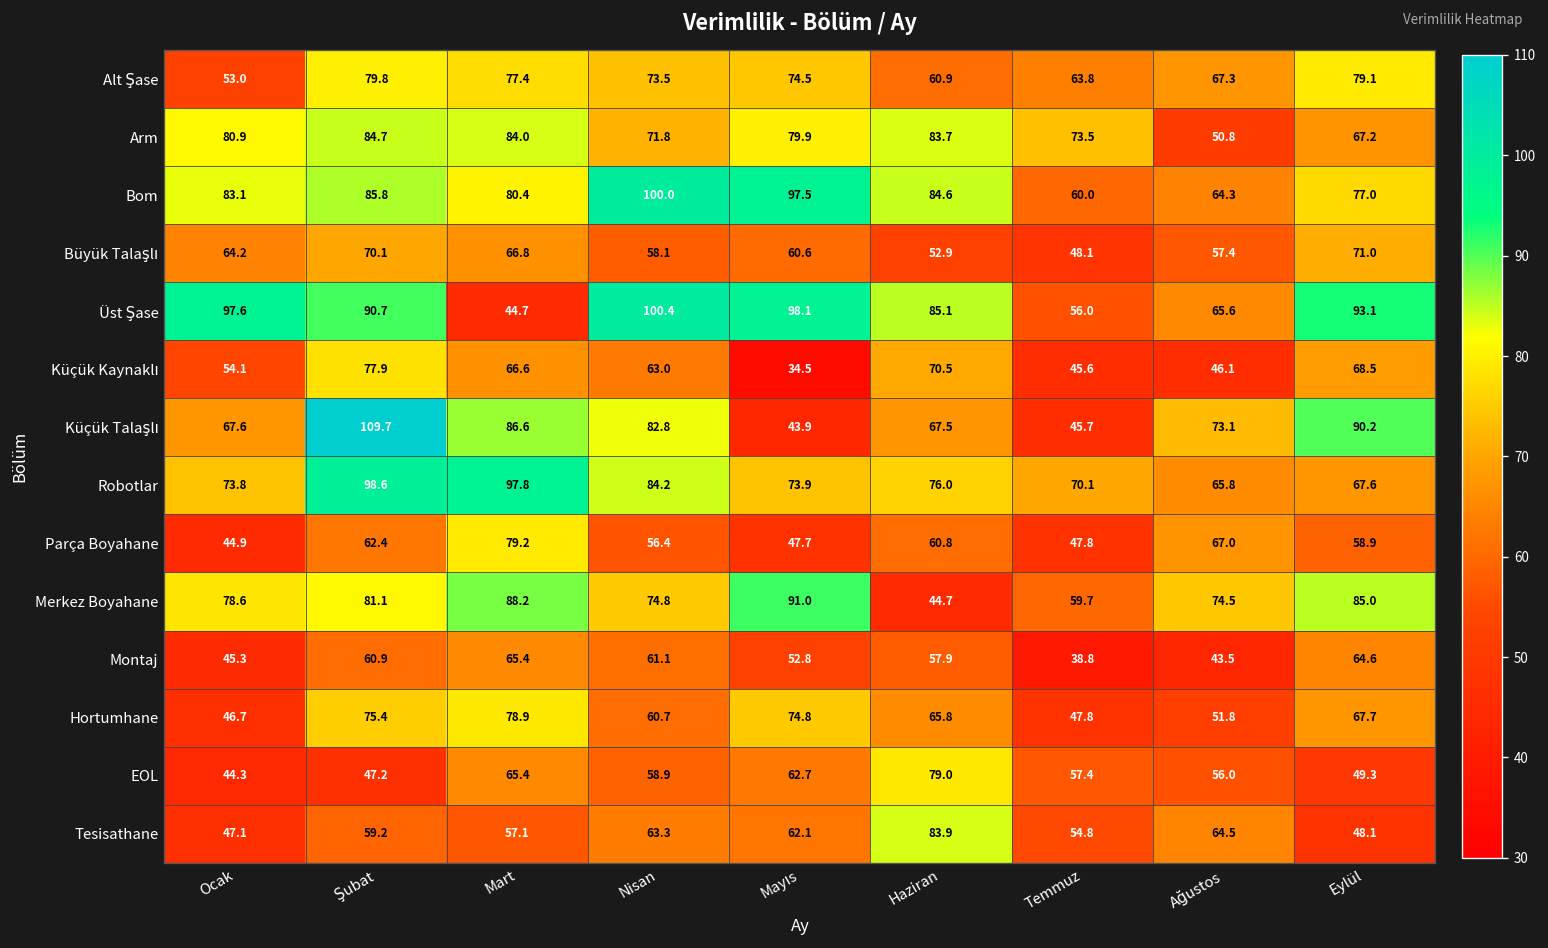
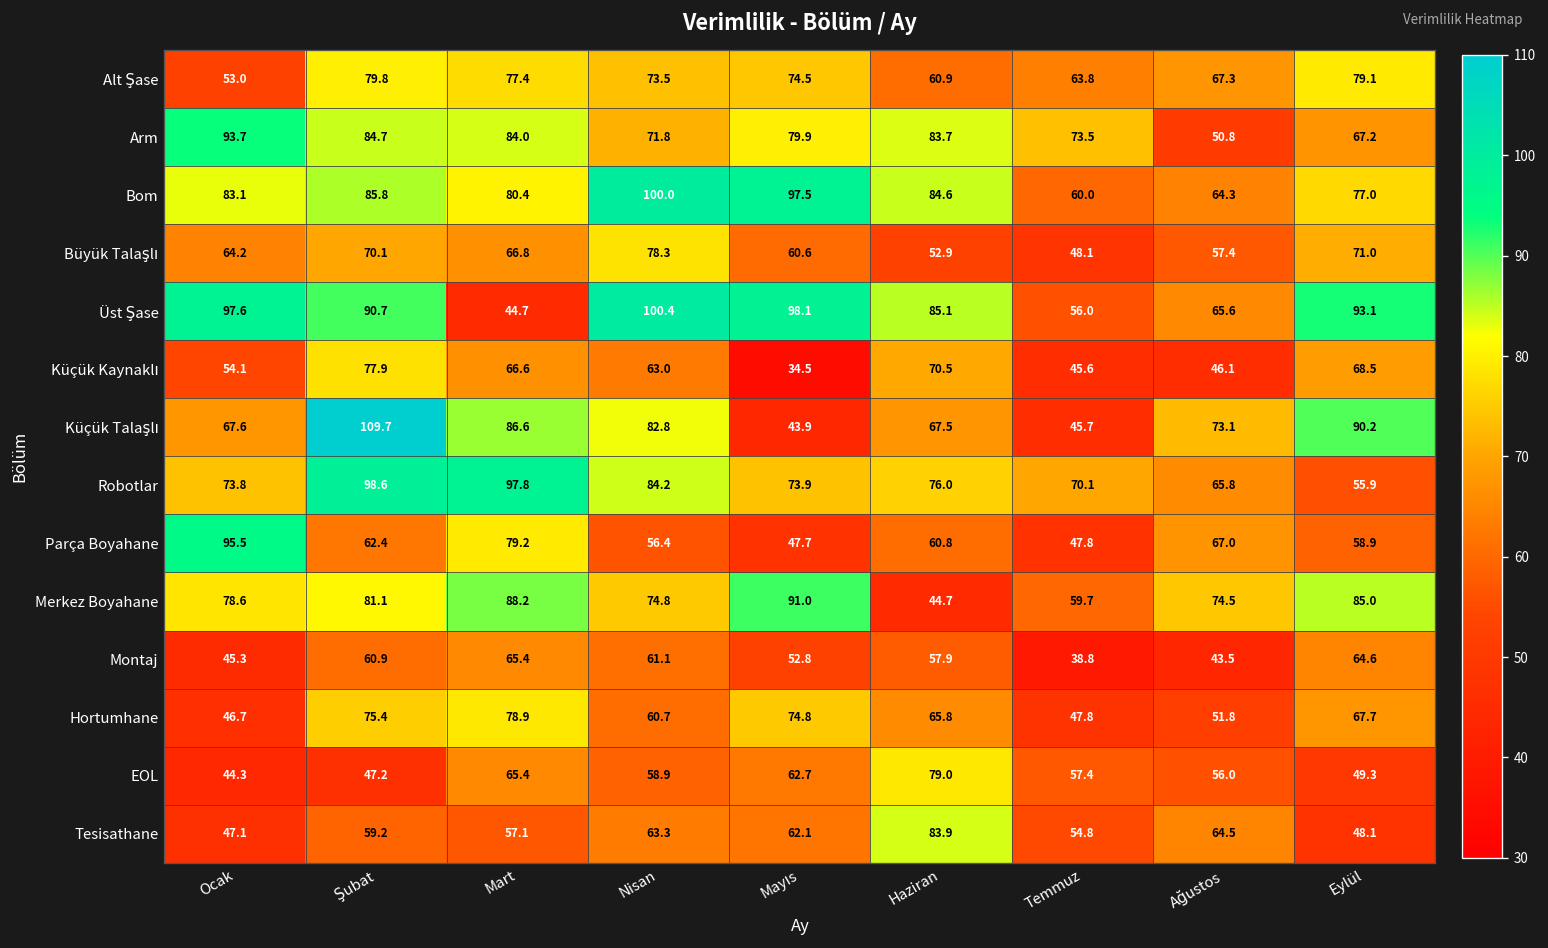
  {
    "Alt Şase": {
      "Ocak": 53.0,
      "Şubat": 79.8,
      "Mart": 77.4,
      "Nisan": 73.5,
      "Mayıs": 74.5,
      "Haziran": 60.9,
      "Temmuz": 63.8,
      "Ağustos": 67.3,
      "Eylül": 79.1
    },
    "Arm": {
-     "Ocak": 80.9,
+     "Ocak": 93.7,
      "Şubat": 84.7,
      "Mart": 84.0,
      "Nisan": 71.8,
      "Mayıs": 79.9,
      "Haziran": 83.7,
      "Temmuz": 73.5,
      "Ağustos": 50.8,
      "Eylül": 67.2
    },
    "Bom": {
      "Ocak": 83.1,
      "Şubat": 85.8,
      "Mart": 80.4,
      "Nisan": 100.0,
      "Mayıs": 97.5,
      "Haziran": 84.6,
      "Temmuz": 60.0,
      "Ağustos": 64.3,
      "Eylül": 77.0
    },
    "Büyük Talaşlı": {
      "Ocak": 64.2,
      "Şubat": 70.1,
      "Mart": 66.8,
-     "Nisan": 58.1,
+     "Nisan": 78.3,
      "Mayıs": 60.6,
      "Haziran": 52.9,
      "Temmuz": 48.1,
      "Ağustos": 57.4,
      "Eylül": 71.0
    },
    "Üst Şase": {
      "Ocak": 97.6,
      "Şubat": 90.7,
      "Mart": 44.7,
      "Nisan": 100.4,
      "Mayıs": 98.1,
      "Haziran": 85.1,
      "Temmuz": 56.0,
      "Ağustos": 65.6,
      "Eylül": 93.1
    },
    "Küçük Kaynaklı": {
      "Ocak": 54.1,
      "Şubat": 77.9,
      "Mart": 66.6,
      "Nisan": 63.0,
      "Mayıs": 34.5,
      "Haziran": 70.5,
      "Temmuz": 45.6,
      "Ağustos": 46.1,
      "Eylül": 68.5
    },
    "Küçük Talaşlı": {
      "Ocak": 67.6,
      "Şubat": 109.7,
      "Mart": 86.6,
      "Nisan": 82.8,
      "Mayıs": 43.9,
      "Haziran": 67.5,
      "Temmuz": 45.7,
      "Ağustos": 73.1,
      "Eylül": 90.2
    },
    "Robotlar": {
      "Ocak": 73.8,
      "Şubat": 98.6,
      "Mart": 97.8,
      "Nisan": 84.2,
      "Mayıs": 73.9,
      "Haziran": 76.0,
      "Temmuz": 70.1,
      "Ağustos": 65.8,
-     "Eylül": 67.6
+     "Eylül": 55.9
    },
    "Parça Boyahane": {
-     "Ocak": 44.9,
+     "Ocak": 95.5,
      "Şubat": 62.4,
      "Mart": 79.2,
      "Nisan": 56.4,
      "Mayıs": 47.7,
      "Haziran": 60.8,
      "Temmuz": 47.8,
      "Ağustos": 67.0,
      "Eylül": 58.9
    },
    "Merkez Boyahane": {
      "Ocak": 78.6,
      "Şubat": 81.1,
      "Mart": 88.2,
      "Nisan": 74.8,
      "Mayıs": 91.0,
      "Haziran": 44.7,
      "Temmuz": 59.7,
      "Ağustos": 74.5,
      "Eylül": 85.0
    },
    "Montaj": {
      "Ocak": 45.3,
      "Şubat": 60.9,
      "Mart": 65.4,
      "Nisan": 61.1,
      "Mayıs": 52.8,
      "Haziran": 57.9,
      "Temmuz": 38.8,
      "Ağustos": 43.5,
      "Eylül": 64.6
    },
    "Hortumhane": {
      "Ocak": 46.7,
      "Şubat": 75.4,
      "Mart": 78.9,
      "Nisan": 60.7,
      "Mayıs": 74.8,
      "Haziran": 65.8,
      "Temmuz": 47.8,
      "Ağustos": 51.8,
      "Eylül": 67.7
    },
    "EOL": {
      "Ocak": 44.3,
      "Şubat": 47.2,
      "Mart": 65.4,
      "Nisan": 58.9,
      "Mayıs": 62.7,
      "Haziran": 79.0,
      "Temmuz": 57.4,
      "Ağustos": 56.0,
      "Eylül": 49.3
    },
    "Tesisathane": {
      "Ocak": 47.1,
      "Şubat": 59.2,
      "Mart": 57.1,
      "Nisan": 63.3,
      "Mayıs": 62.1,
      "Haziran": 83.9,
      "Temmuz": 54.8,
      "Ağustos": 64.5,
      "Eylül": 48.1
    }
  }
